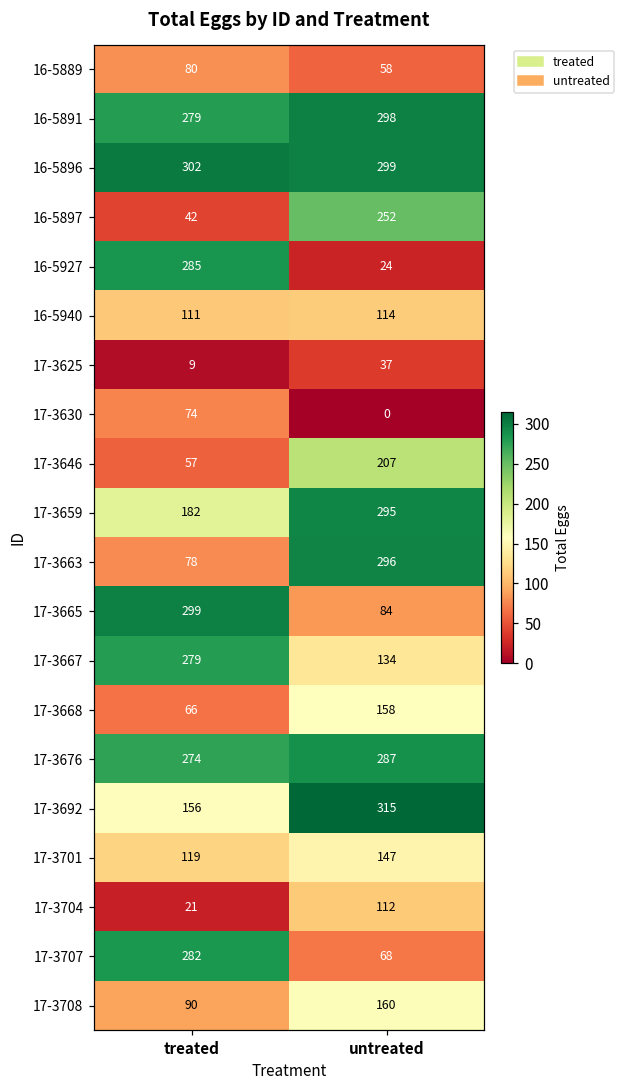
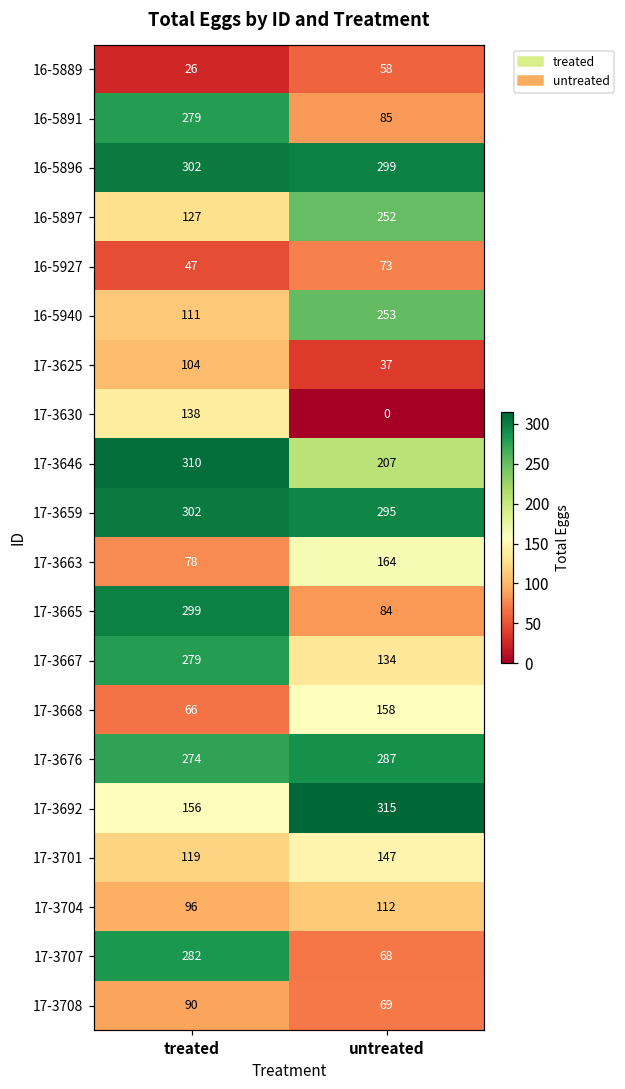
  {
    "16-5889": {
-     "treated": 80,
+     "treated": 26,
      "untreated": 58
    },
    "16-5891": {
      "treated": 279,
-     "untreated": 298
+     "untreated": 85
    },
    "16-5896": {
      "treated": 302,
      "untreated": 299
    },
    "16-5897": {
-     "treated": 42,
+     "treated": 127,
      "untreated": 252
    },
    "16-5927": {
-     "treated": 285,
-     "untreated": 24
+     "treated": 47,
+     "untreated": 73
    },
    "16-5940": {
      "treated": 111,
-     "untreated": 114
+     "untreated": 253
    },
    "17-3625": {
-     "treated": 9,
+     "treated": 104,
      "untreated": 37
    },
    "17-3630": {
-     "treated": 74,
+     "treated": 138,
      "untreated": 0
    },
    "17-3646": {
-     "treated": 57,
+     "treated": 310,
      "untreated": 207
    },
    "17-3659": {
-     "treated": 182,
+     "treated": 302,
      "untreated": 295
    },
    "17-3663": {
      "treated": 78,
-     "untreated": 296
+     "untreated": 164
    },
    "17-3665": {
      "treated": 299,
      "untreated": 84
    },
    "17-3667": {
      "treated": 279,
      "untreated": 134
    },
    "17-3668": {
      "treated": 66,
      "untreated": 158
    },
    "17-3676": {
      "treated": 274,
      "untreated": 287
    },
    "17-3692": {
      "treated": 156,
      "untreated": 315
    },
    "17-3701": {
      "treated": 119,
      "untreated": 147
    },
    "17-3704": {
-     "treated": 21,
+     "treated": 96,
      "untreated": 112
    },
    "17-3707": {
      "treated": 282,
      "untreated": 68
    },
    "17-3708": {
      "treated": 90,
-     "untreated": 160
+     "untreated": 69
    }
  }
